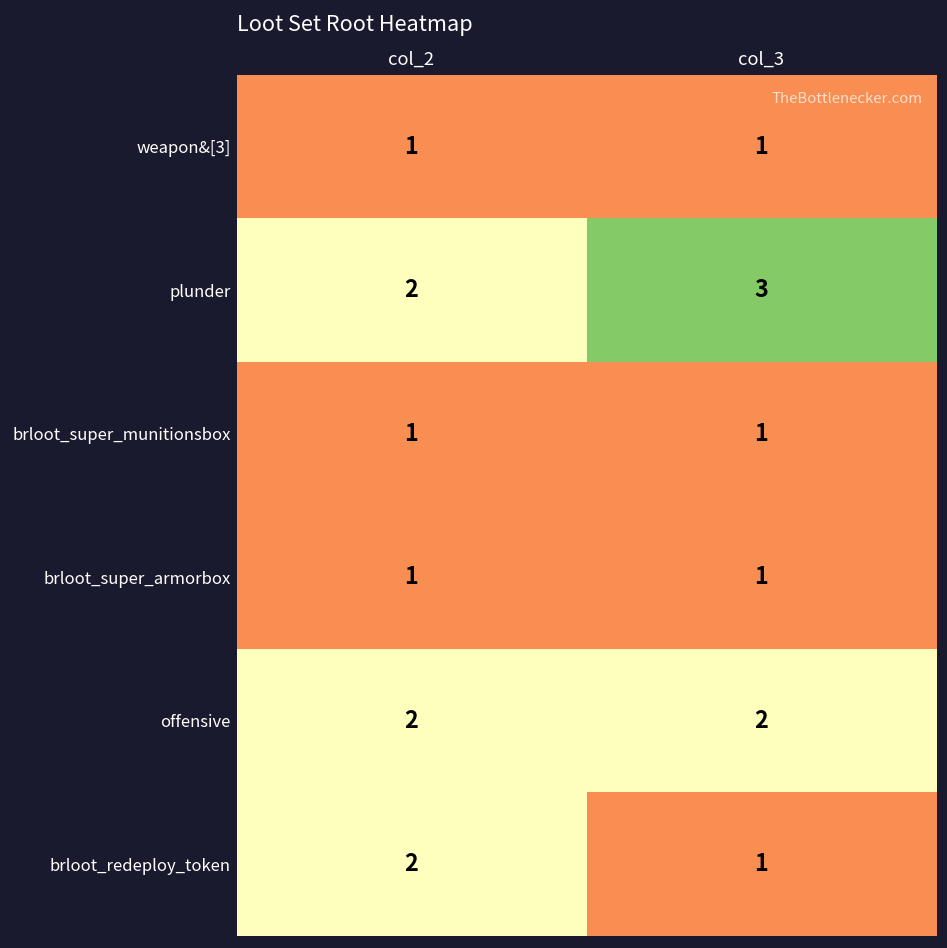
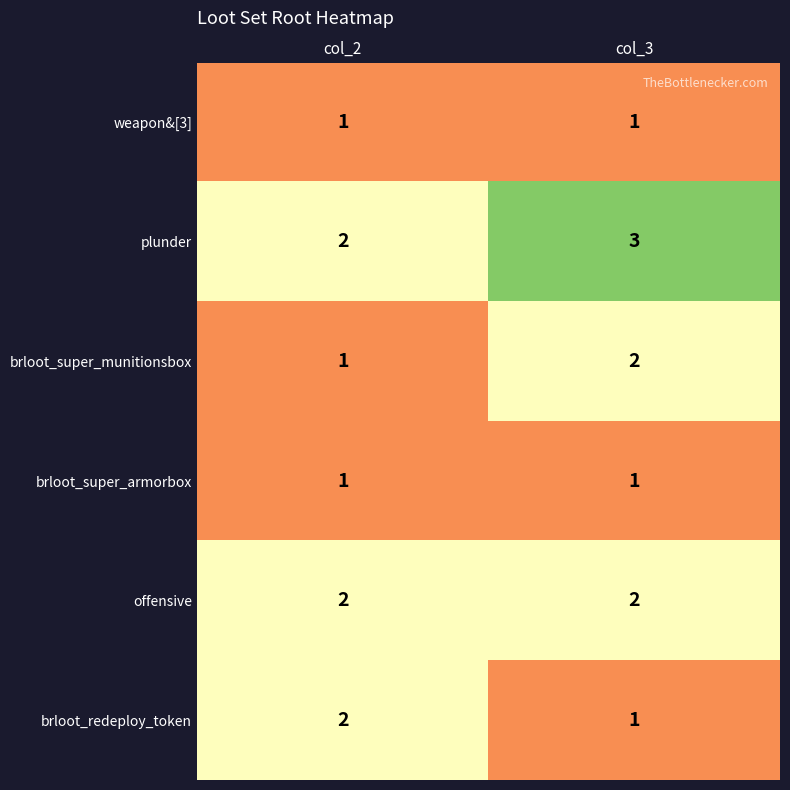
  {
    "weapon&[3]": {
      "col_2": 1
    },
    "plunder": {
      "col_2": 2,
      "col_3": 3
    },
    "brloot_super_munitionsbox": {
      "col_2": 1,
-     "col_3": 1
+     "col_3": 2
    },
    "brloot_super_armorbox": {
      "col_2": 1,
      "col_3": 1
    },
    "offensive": {
      "col_2": 2,
      "col_3": 2
    },
    "brloot_redeploy_token": {
      "col_2": 2,
      "col_3": 1
    }
  }
